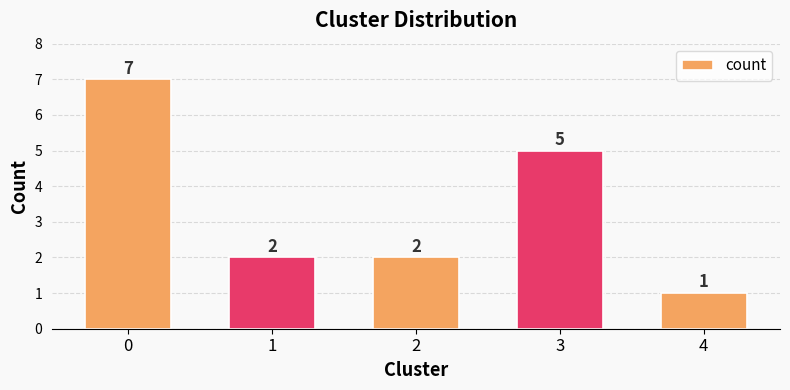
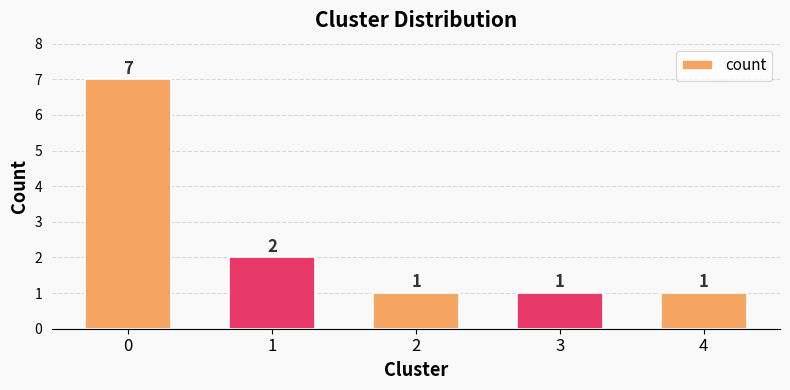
  {
    "0": 7,
    "1": 2,
-   "2": 2,
-   "3": 5,
+   "2": 1,
+   "3": 1,
    "4": 1
  }
